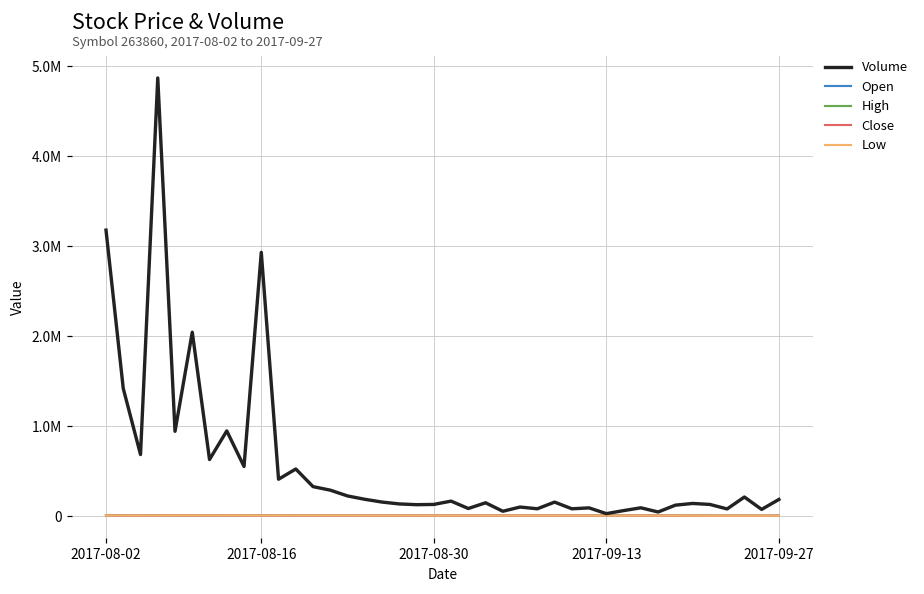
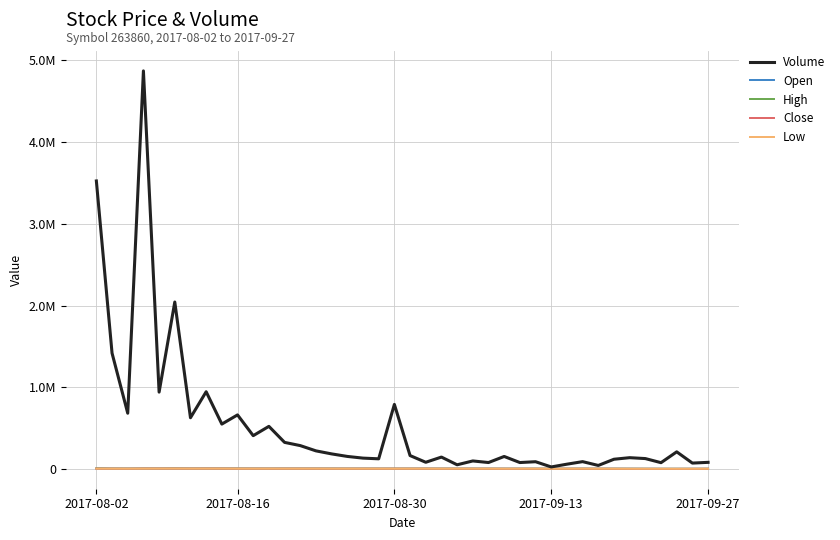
  {
    "Volume": {
-     "2017-08-02": 3200000,
-     "2017-08-16": 2900000,
-     "2017-08-30": 100000,
-     "2017-09-27": 200000
+     "2017-08-02": 3500000,
+     "2017-08-16": 700000,
+     "2017-08-30": 800000,
+     "2017-09-27": 100000
    }
  }
